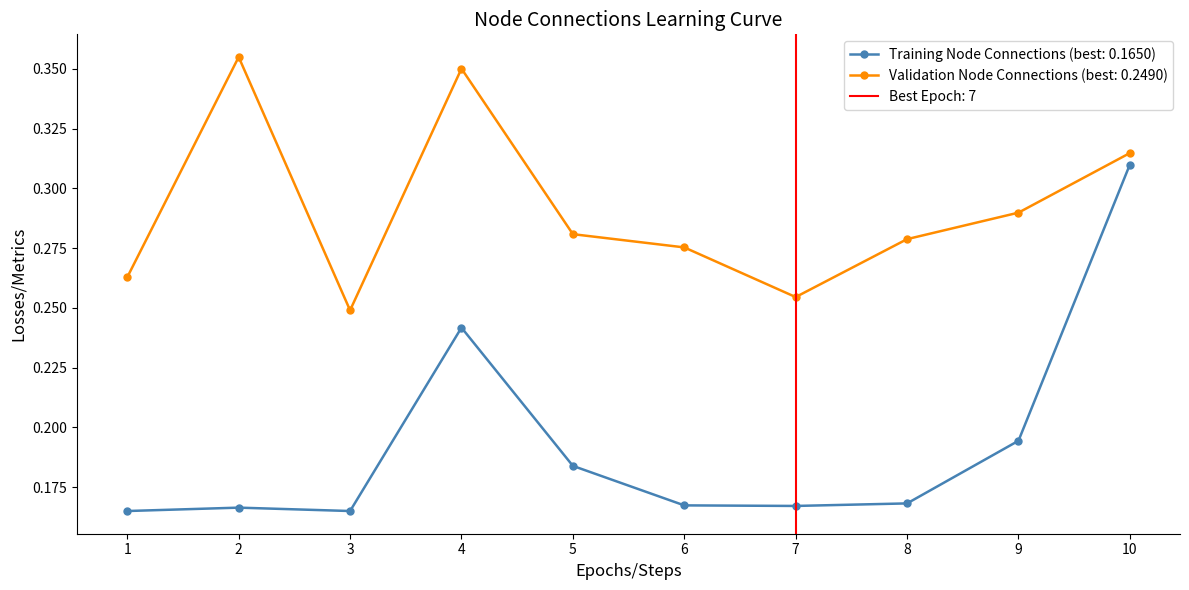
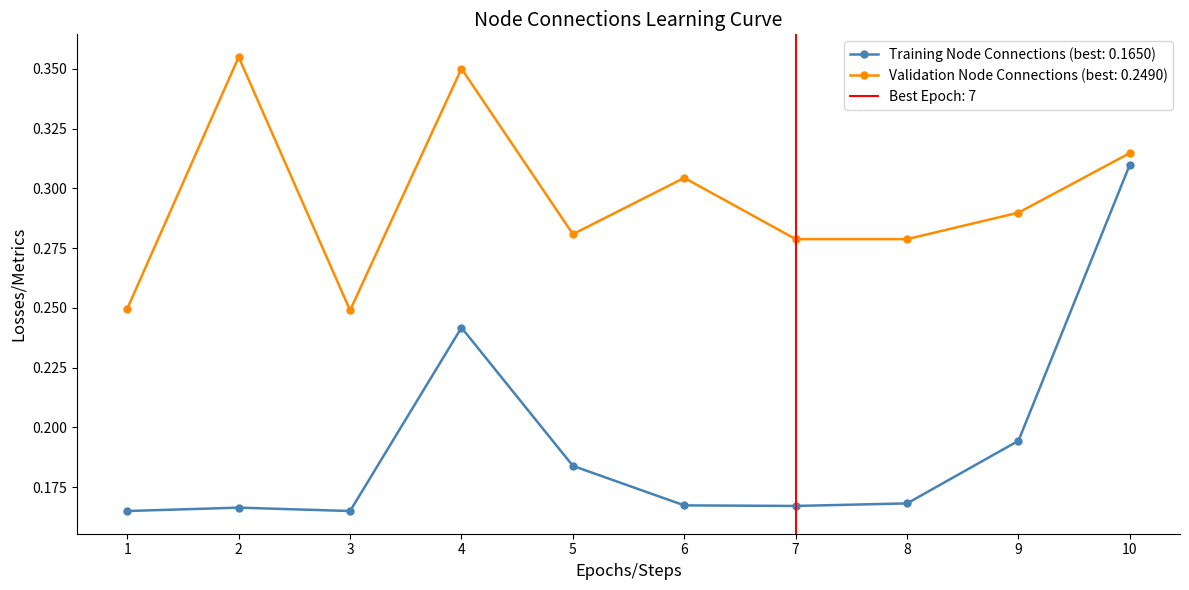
  {
    "Training Node Connections (best: 0.1650)": {
      "1": 0.165,
      "2": 0.166,
      "3": 0.165,
      "4": 0.242,
      "5": 0.184,
      "6": 0.167,
      "7": 0.167,
      "8": 0.168,
      "9": 0.194,
      "10": 0.310
    },
    "Validation Node Connections (best: 0.2490)": {
-     "1": 0.263,
+     "1": 0.250,
      "2": 0.355,
      "3": 0.249,
      "4": 0.350,
      "5": 0.281,
-     "6": 0.275,
-     "7": 0.255,
+     "6": 0.304,
+     "7": 0.279,
      "8": 0.279,
      "9": 0.290,
      "10": 0.315
    }
  }
